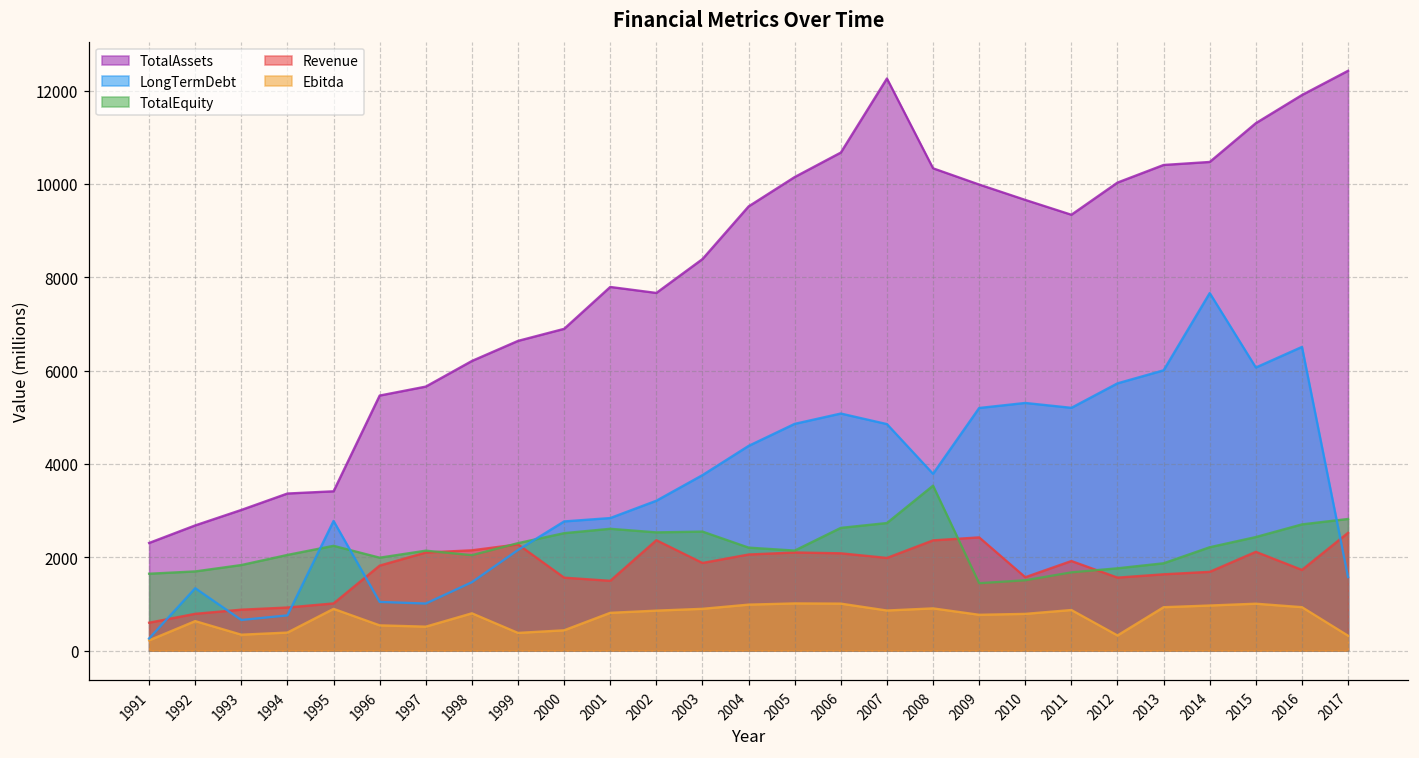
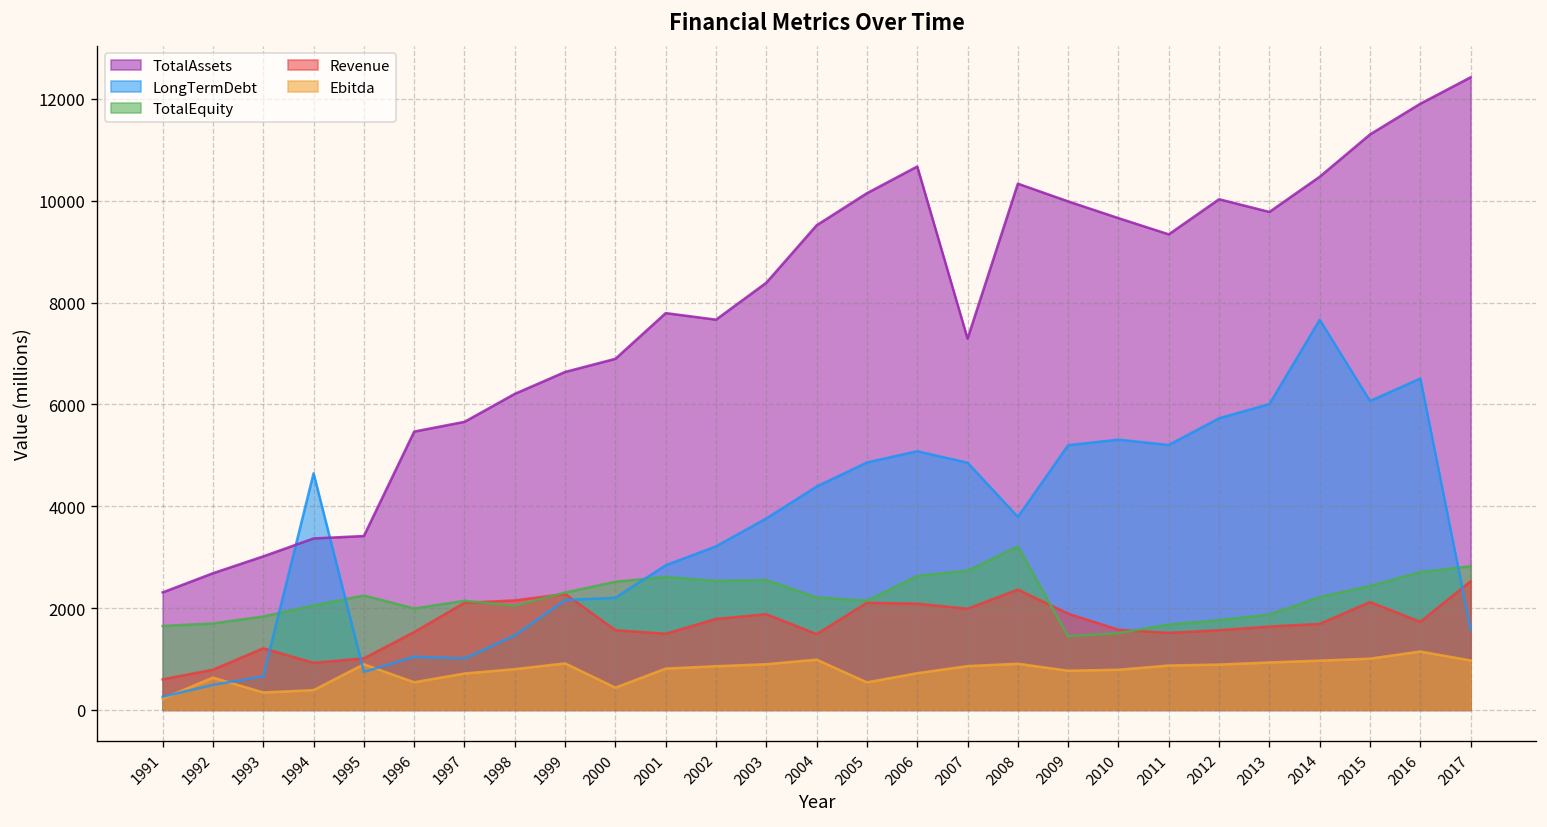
  {
    "TotalAssets": {
      "1991": 2300,
      "1992": 2700,
      "1993": 3000,
      "1994": 3400,
      "1995": 3400,
      "1996": 5500,
      "1997": 5700,
      "1998": 6200,
      "1999": 6600,
      "2000": 6900,
      "2001": 7800,
      "2002": 7700,
      "2003": 8400,
      "2004": 9500,
      "2005": 10100,
      "2006": 10700,
-     "2007": 12300,
+     "2007": 7300,
      "2008": 10300,
      "2009": 10000,
      "2010": 9700,
      "2011": 9300,
      "2012": 10000,
-     "2013": 10400,
+     "2013": 9800,
      "2014": 10500,
      "2015": 11300,
      "2016": 11900,
      "2017": 12400
    },
    "LongTermDebt": {
-     "1992": 1300,
+     "1992": 500,
      "1993": 700,
-     "1994": 800,
-     "1995": 2800,
+     "1994": 4600,
+     "1995": 700,
      "1996": 1000,
      "1997": 1000,
      "1998": 1500,
      "1999": 2200,
-     "2000": 2800,
+     "2000": 2200,
      "2001": 2800,
      "2002": 3200,
      "2003": 3800,
      "2004": 4400,
      "2005": 4900,
      "2006": 5100,
      "2007": 4900,
      "2008": 3800,
      "2009": 5200,
      "2010": 5300,
      "2011": 5200,
      "2012": 5700,
      "2013": 6000,
      "2014": 7700,
      "2015": 6100,
      "2016": 6500,
      "2017": 1600
    },
    "TotalEquity": {
      "1991": 1600,
      "1992": 1700,
      "1993": 1800,
      "1994": 2100,
      "1995": 2200,
      "1996": 2000,
      "1998": 2000,
      "2000": 2500,
      "2001": 2600,
      "2002": 2500,
      "2003": 2600,
      "2004": 2200,
      "2006": 2600,
      "2007": 2700,
-     "2008": 3500,
+     "2008": 3200,
      "2009": 1400,
      "2010": 1500,
      "2011": 1700,
      "2012": 1800,
      "2013": 1900,
      "2014": 2200,
      "2015": 2400,
      "2016": 2700,
      "2017": 2800
    },
    "Revenue": {
      "1991": 600,
      "1992": 800,
-     "1993": 900,
+     "1993": 1200,
      "1994": 900,
      "1995": 1000,
-     "1996": 1800,
+     "1996": 1500,
      "1998": 2200,
      "2000": 1600,
      "2001": 1500,
-     "2002": 2400,
+     "2002": 1800,
      "2003": 1900,
-     "2004": 2100,
+     "2004": 1500,
      "2006": 2100,
      "2007": 2000,
      "2008": 2400,
-     "2009": 2400,
+     "2009": 1900,
      "2010": 1600,
-     "2011": 1900,
+     "2011": 1500,
      "2012": 1600,
      "2013": 1600,
      "2014": 1700,
      "2015": 2100,
      "2016": 1700,
      "2017": 2500
    },
    "Ebitda": {
      "1992": 600,
      "1993": 300,
      "1994": 400,
      "1995": 900,
      "1996": 500,
-     "1997": 500,
+     "1997": 700,
      "1998": 800,
-     "1999": 400,
+     "1999": 900,
      "2000": 400,
      "2001": 800,
      "2002": 900,
      "2003": 900,
      "2004": 1000,
-     "2005": 1000,
-     "2006": 1000,
+     "2005": 500,
+     "2006": 700,
      "2007": 900,
      "2008": 900,
      "2009": 800,
      "2010": 800,
      "2011": 900,
-     "2012": 300,
+     "2012": 900,
      "2013": 900,
      "2014": 1000,
      "2015": 1000,
-     "2016": 900,
-     "2017": 300
+     "2016": 1100,
+     "2017": 1000
    }
  }
